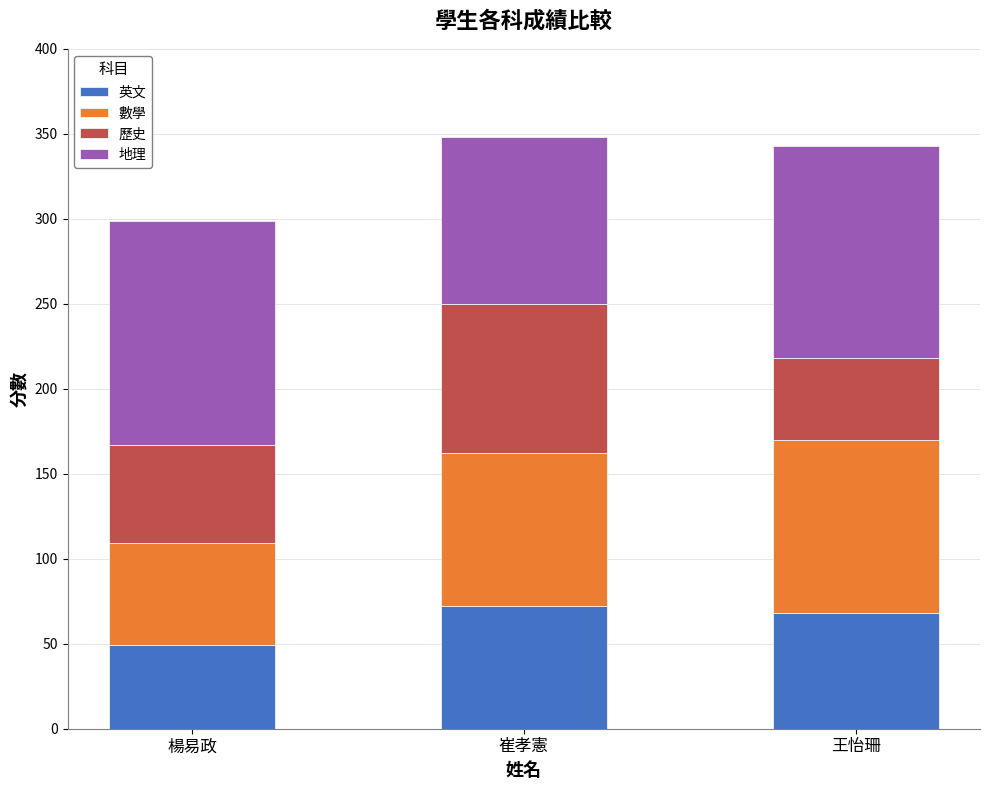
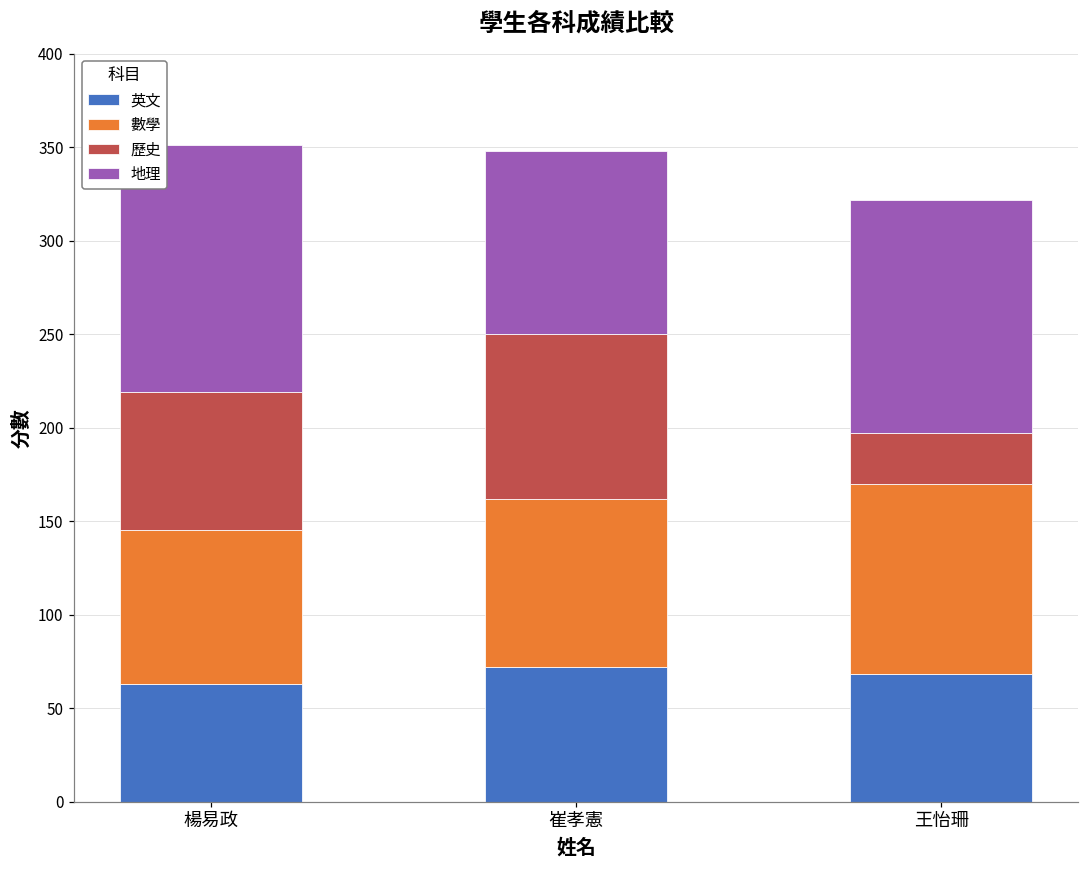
  {
    "英文": {
-     "楊易政": 49,
+     "楊易政": 63,
      "崔孝憲": 72,
      "王怡珊": 68
    },
    "數學": {
-     "楊易政": 60,
+     "楊易政": 82,
      "崔孝憲": 90,
      "王怡珊": 102
    },
    "歷史": {
-     "楊易政": 58,
+     "楊易政": 74,
      "崔孝憲": 88,
-     "王怡珊": 48
+     "王怡珊": 27
    },
    "地理": {
      "楊易政": 132,
      "崔孝憲": 98,
      "王怡珊": 125
    }
  }
